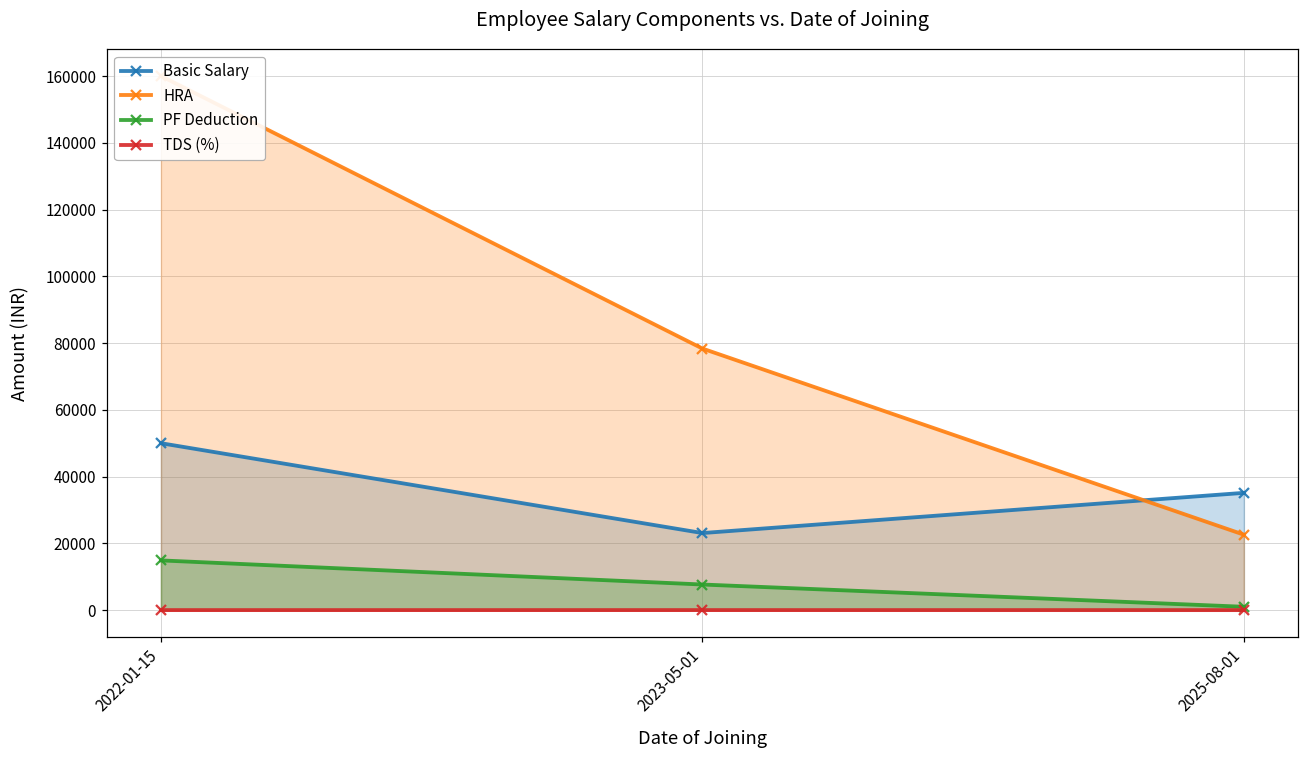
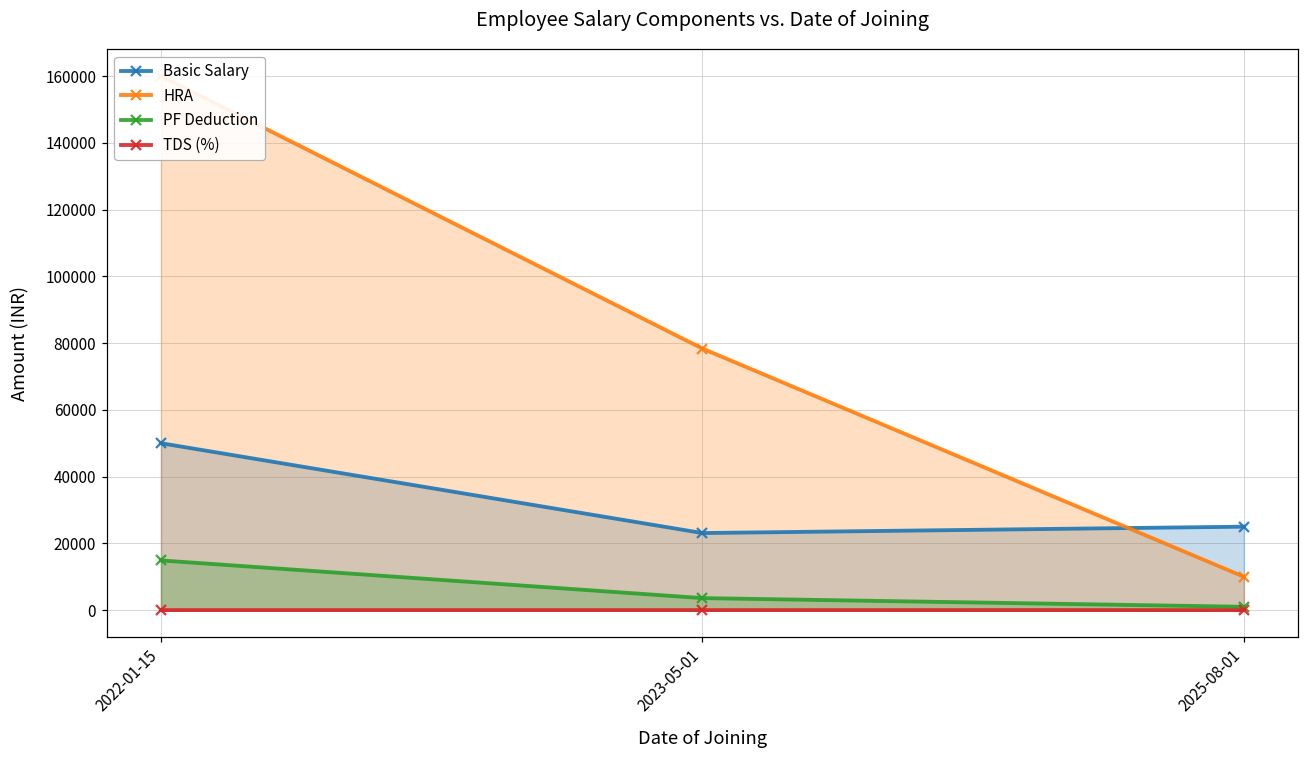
  {
    "Basic Salary": {
      "2022-01-15": 50000,
      "2023-05-01": 23000,
-     "2025-08-01": 35000
+     "2025-08-01": 25000
    },
    "HRA": {
      "2023-05-01": 78000,
-     "2025-08-01": 23000
+     "2025-08-01": 10000
    },
    "PF Deduction": {
      "2022-01-15": 15000,
-     "2023-05-01": 8000,
+     "2023-05-01": 4000,
      "2025-08-01": 1000
    },
    "TDS (%)": {
      "2022-01-15": 0,
      "2023-05-01": 0,
      "2025-08-01": 0
    }
  }
